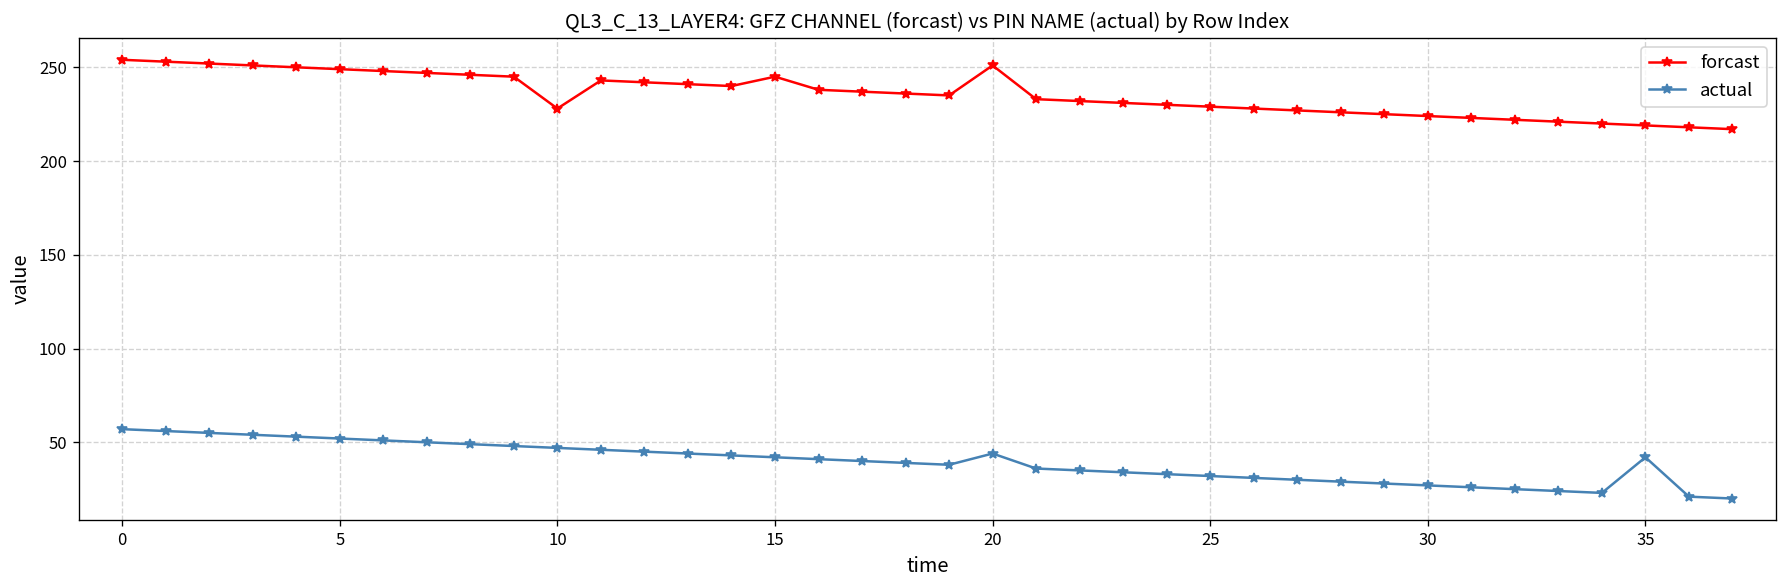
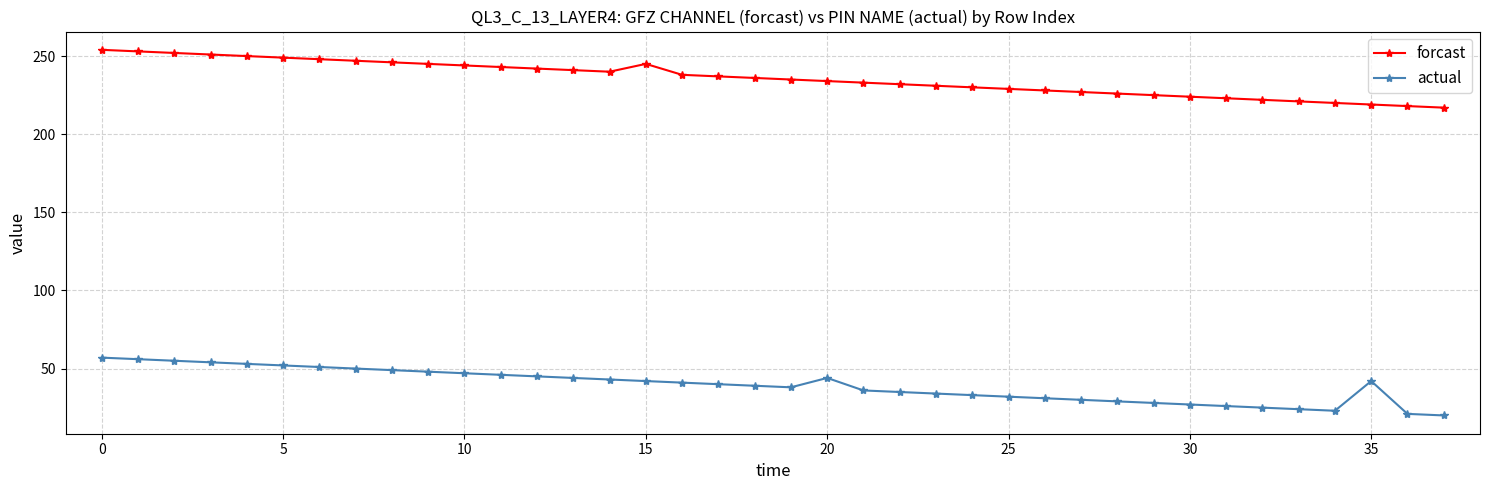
  {
    "forcast": {
      "0": 254,
      "5": 249,
-     "10": 228,
+     "10": 244,
      "15": 245,
-     "20": 251,
+     "20": 234,
      "25": 229,
      "30": 224,
      "35": 219
    },
    "actual": {
      "0": 57,
      "5": 52,
      "10": 47,
      "15": 42,
      "20": 44,
      "25": 32,
      "30": 27,
      "35": 42
    }
  }
